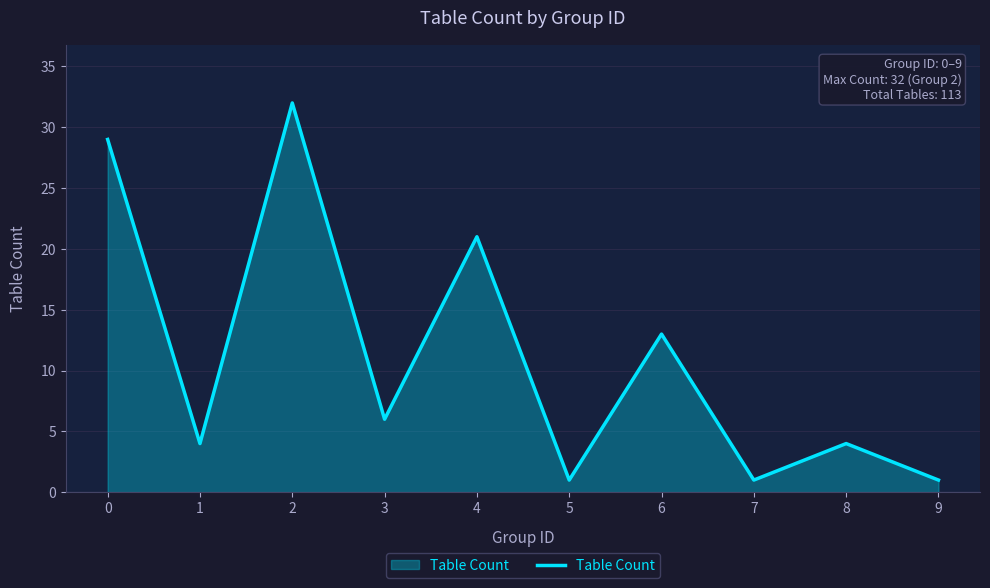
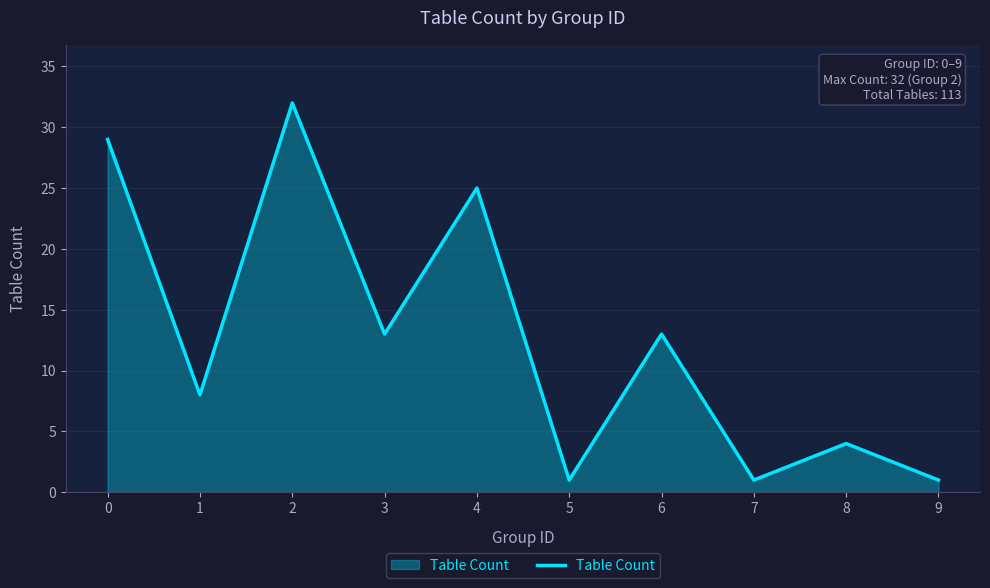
  {
    "0": 29,
-   "1": 4,
+   "1": 8,
    "2": 32,
-   "3": 6,
-   "4": 21,
+   "3": 13,
+   "4": 25,
    "5": 1,
    "6": 13,
    "7": 1,
    "8": 4,
    "9": 1
  }
